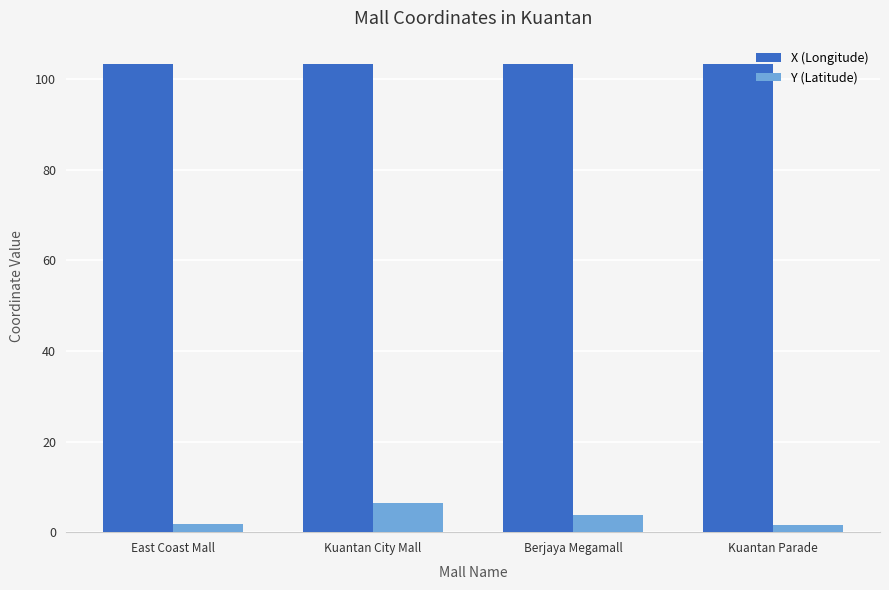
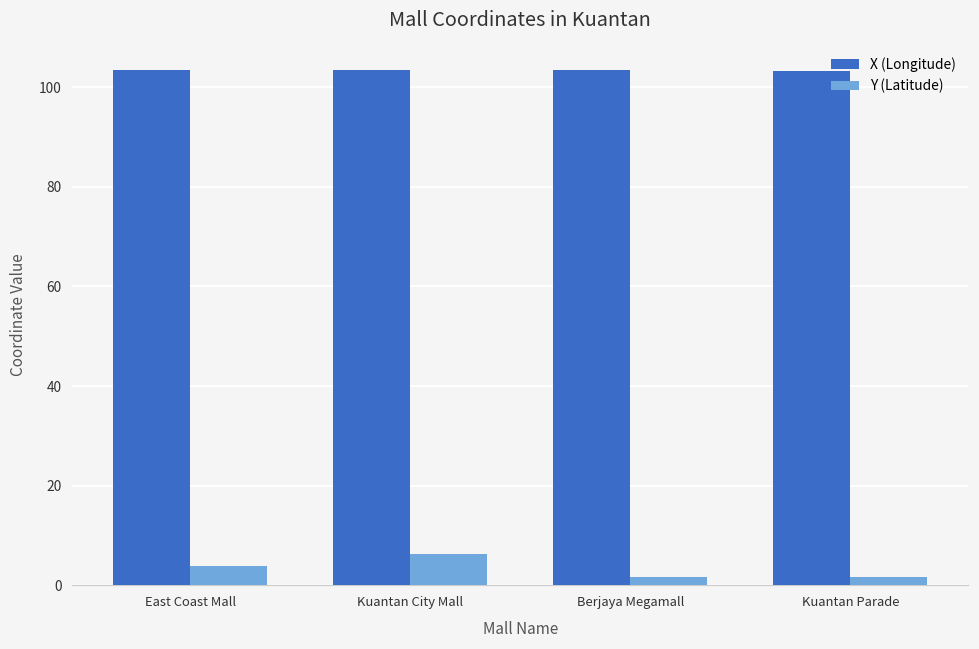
  {
    "X (Longitude)": {
      "East Coast Mall": 103,
      "Kuantan City Mall": 103,
      "Berjaya Megamall": 103,
      "Kuantan Parade": 103
    },
    "Y (Latitude)": {
-     "East Coast Mall": 2,
+     "East Coast Mall": 4,
      "Kuantan City Mall": 6,
-     "Berjaya Megamall": 4,
+     "Berjaya Megamall": 2,
      "Kuantan Parade": 2
    }
  }
